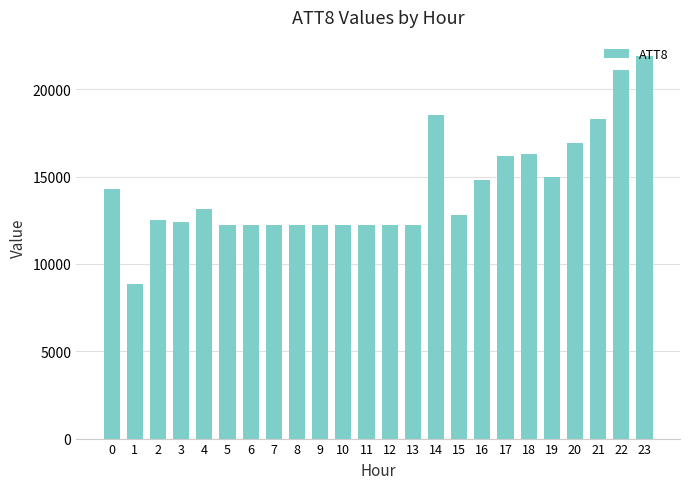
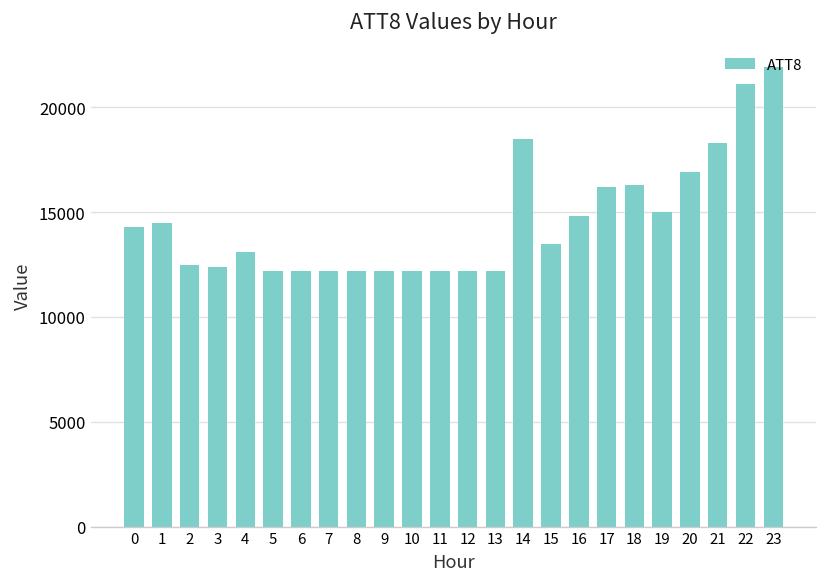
  {
    "0": 14300,
-   "1": 8900,
+   "1": 14500,
    "2": 12500,
    "3": 12400,
    "4": 13100,
    "5": 12200,
    "6": 12200,
    "7": 12200,
    "8": 12200,
    "9": 12200,
    "10": 12200,
    "11": 12200,
    "12": 12200,
    "13": 12200,
    "14": 18500,
-   "15": 12800,
+   "15": 13500,
    "16": 14800,
    "17": 16200,
    "18": 16300,
    "19": 15000,
    "20": 16900,
    "21": 18300,
    "22": 21100,
    "23": 21900
  }
